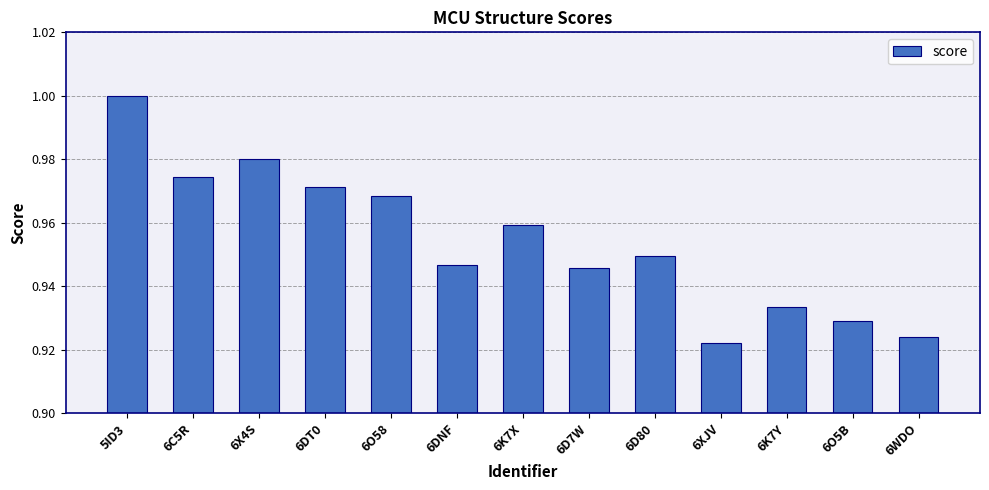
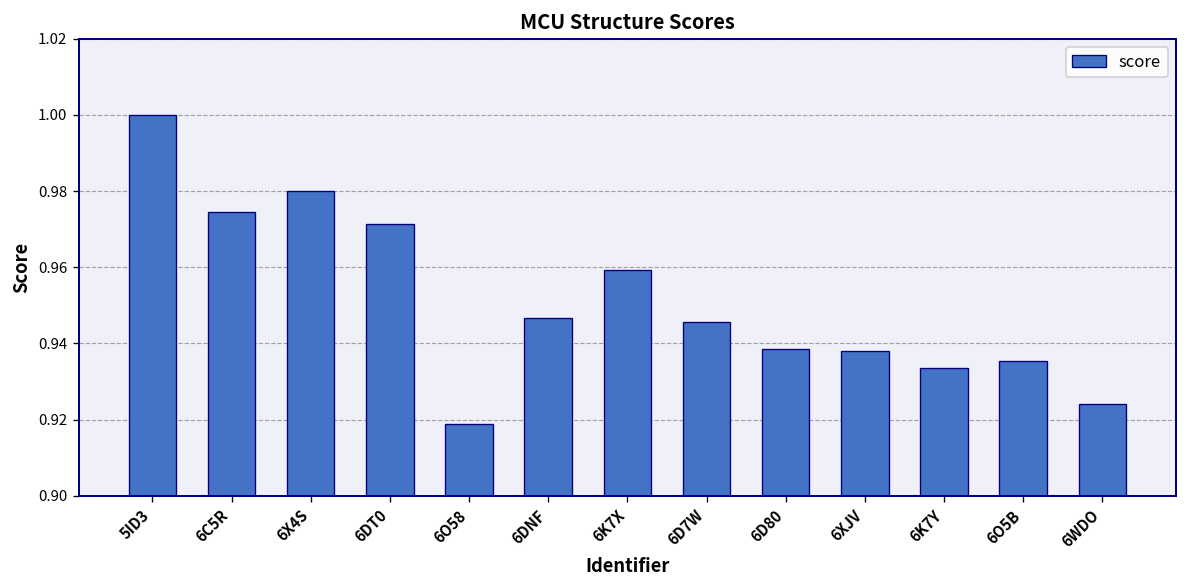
  {
    "5ID3": 1.000,
    "6C5R": 0.974,
    "6X4S": 0.980,
    "6DT0": 0.971,
-   "6O58": 0.968,
+   "6O58": 0.919,
    "6DNF": 0.947,
    "6K7X": 0.959,
    "6D7W": 0.946,
-   "6D80": 0.950,
-   "6XJV": 0.922,
+   "6D80": 0.939,
+   "6XJV": 0.938,
    "6K7Y": 0.933,
-   "6O5B": 0.929,
+   "6O5B": 0.935,
    "6WDO": 0.924
  }
